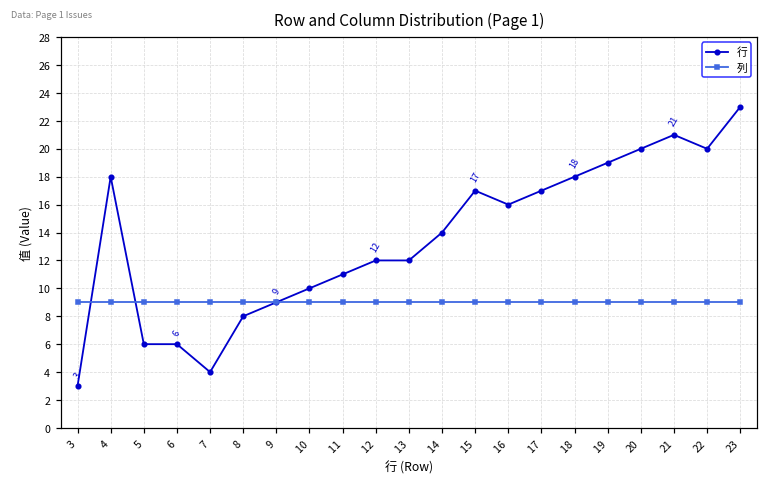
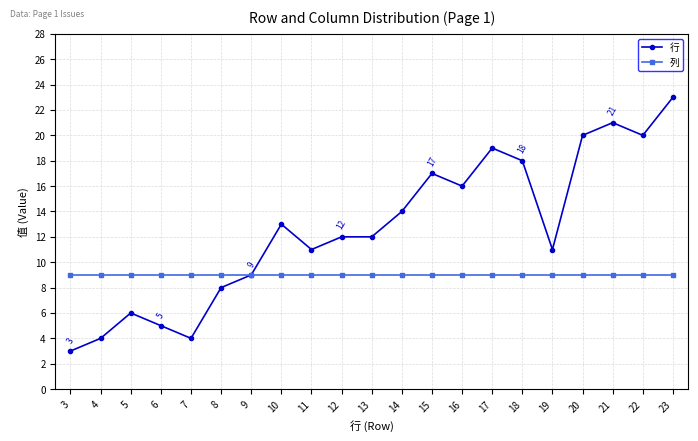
  {
    "行": {
      "3": 3,
-     "4": 18,
-     "6": 6,
-     "10": 10,
+     "4": 4,
+     "6": 5,
+     "10": 13,
      "12": 12,
      "15": 17,
-     "17": 17,
+     "17": 19,
      "18": 18,
-     "19": 19,
+     "19": 11,
      "21": 21
    },
    "列": {
      "3": 9,
      "4": 9,
      "5": 9,
      "6": 9,
      "7": 9,
      "11": 9,
      "12": 9,
      "13": 9,
      "14": 9,
      "15": 9,
      "16": 9,
      "17": 9,
      "18": 9,
      "19": 9,
      "20": 9,
      "21": 9,
      "22": 9,
      "23": 9
    }
  }
